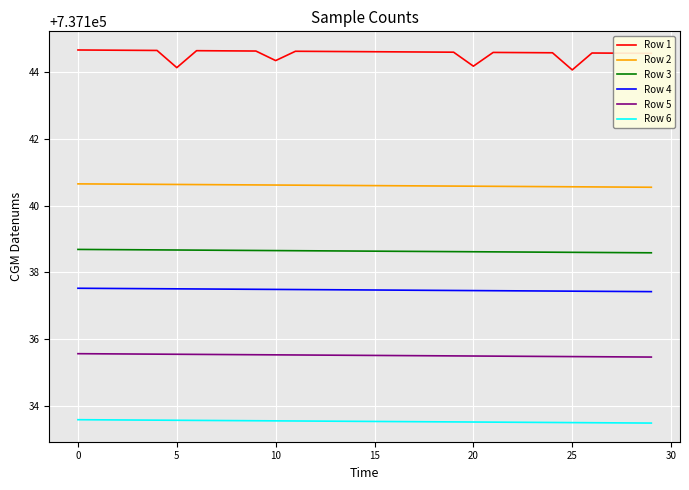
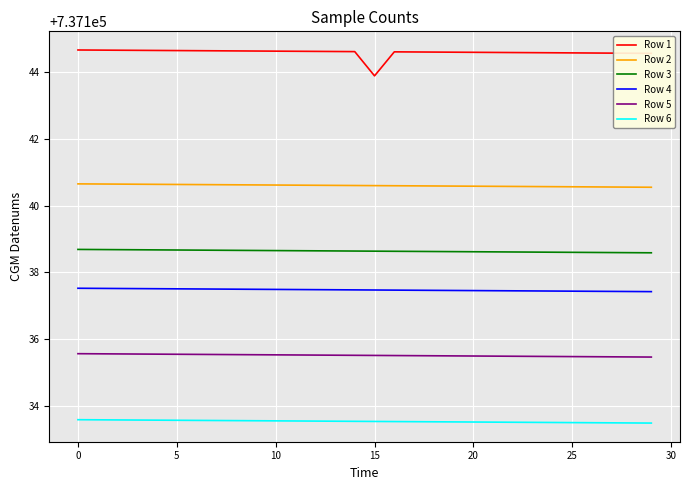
  {
    "Row 1": {
      "0": 737144.6,
-     "5": 737144.1,
-     "10": 737144.3,
-     "15": 737144.6,
-     "20": 737144.2,
-     "25": 737144.1
+     "5": 737144.6,
+     "10": 737144.6,
+     "15": 737143.9,
+     "20": 737144.6,
+     "25": 737144.6
    },
    "Row 2": {
      "0": 737140.6,
      "5": 737140.6,
      "10": 737140.6,
      "15": 737140.6,
      "20": 737140.6,
      "25": 737140.6
    },
    "Row 3": {
      "0": 737138.7,
      "5": 737138.7,
      "10": 737138.7,
      "15": 737138.6,
      "20": 737138.6,
      "25": 737138.6
    },
    "Row 4": {
      "0": 737137.5,
      "5": 737137.5,
      "10": 737137.5,
      "15": 737137.5,
      "20": 737137.5,
      "25": 737137.4
    },
    "Row 5": {
      "0": 737135.6,
      "5": 737135.6,
      "10": 737135.5,
      "15": 737135.5,
      "20": 737135.5,
      "25": 737135.5
    },
    "Row 6": {
      "0": 737133.6,
      "5": 737133.6,
      "10": 737133.6,
      "15": 737133.5,
      "20": 737133.5,
      "25": 737133.5
    }
  }
